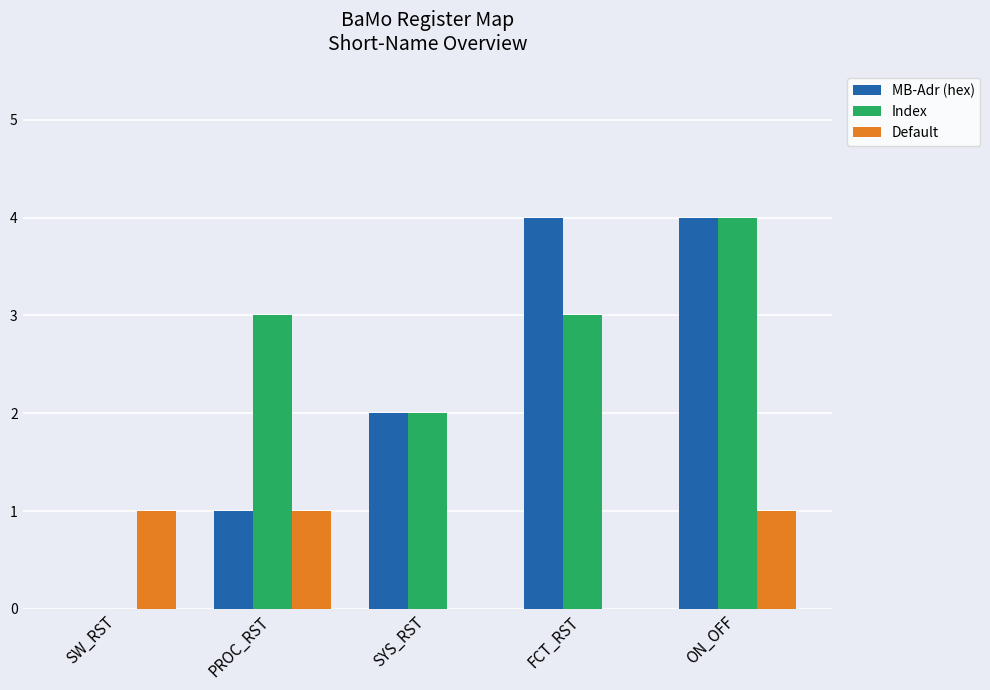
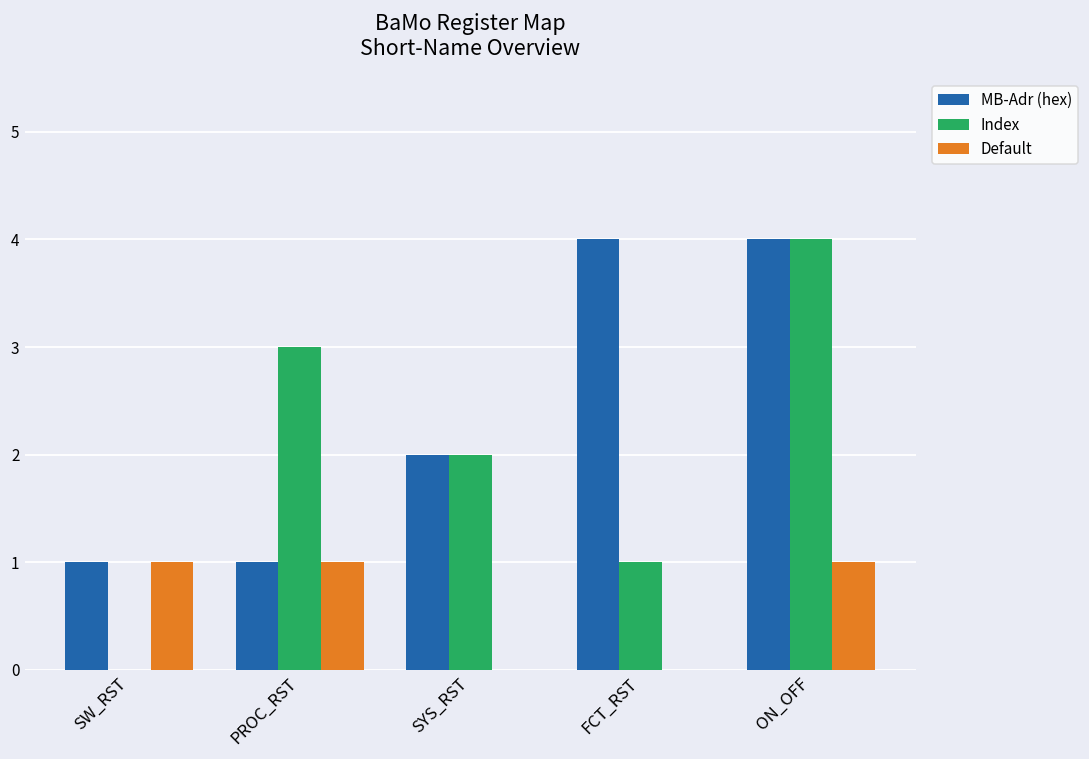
  {
    "MB-Adr (hex)": {
-     "SW_RST": 0,
+     "SW_RST": 1,
      "PROC_RST": 1,
      "SYS_RST": 2,
      "FCT_RST": 4,
      "ON_OFF": 4
    },
    "Index": {
      "SW_RST": 0,
      "PROC_RST": 3,
      "SYS_RST": 2,
-     "FCT_RST": 3,
+     "FCT_RST": 1,
      "ON_OFF": 4
    },
    "Default": {
      "SW_RST": 1,
      "PROC_RST": 1,
      "SYS_RST": 0,
      "FCT_RST": 0,
      "ON_OFF": 1
    }
  }
